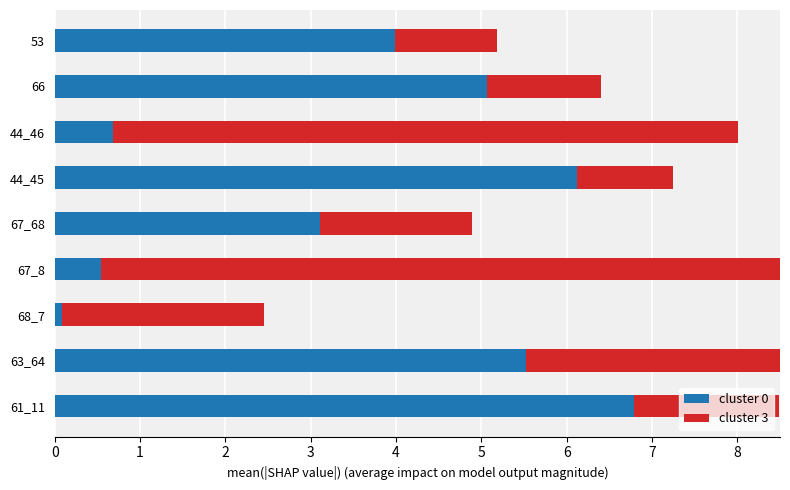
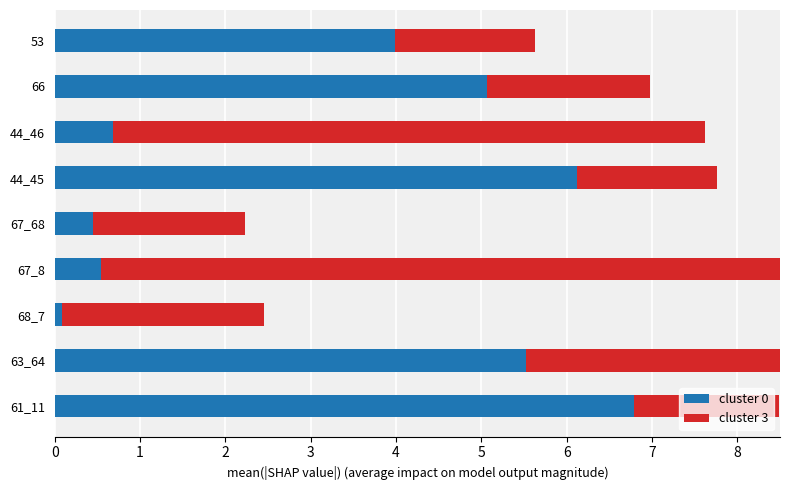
  {
    "cluster 0": {
      "53": 4.0,
      "66": 5.1,
      "44_46": 0.7,
      "44_45": 6.1,
-     "67_68": 3.1,
+     "67_68": 0.5,
      "67_8": 0.5,
      "68_7": 0.1,
      "63_64": 5.5,
      "61_11": 6.8
    },
    "cluster 3": {
-     "53": 1.2,
-     "66": 1.3,
-     "44_46": 7.3,
-     "44_45": 1.1,
+     "53": 1.6,
+     "66": 1.9,
+     "44_46": 6.9,
+     "44_45": 1.6,
      "67_68": 1.8,
      "68_7": 2.4,
      "61_11": 1.7
    }
  }
